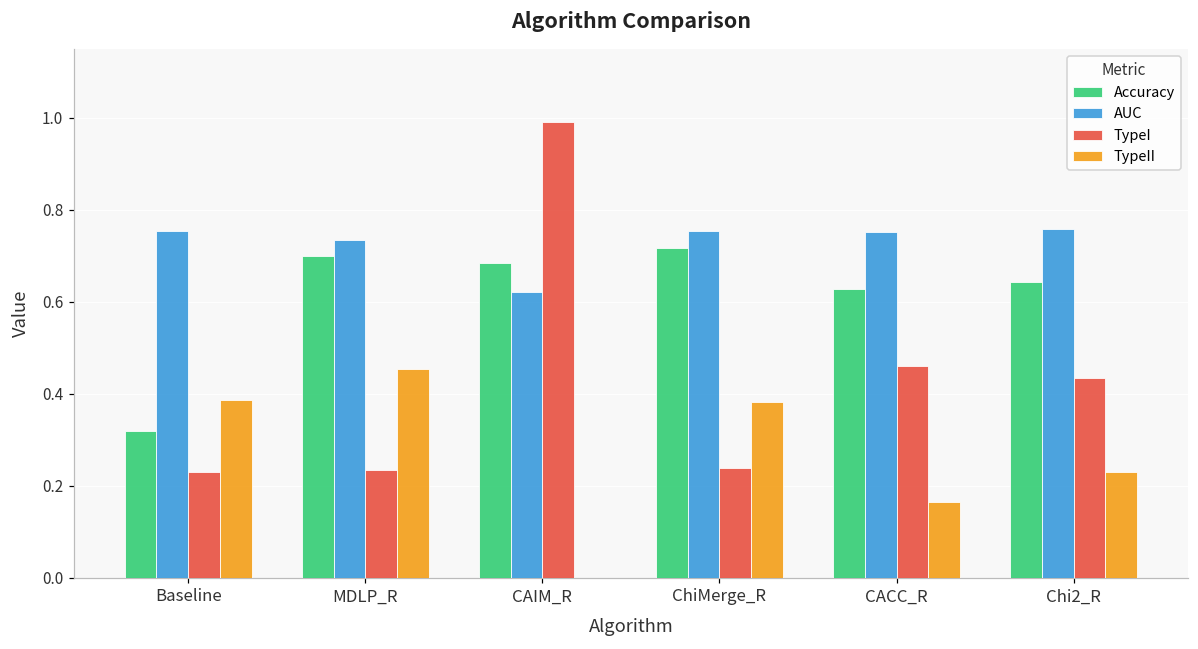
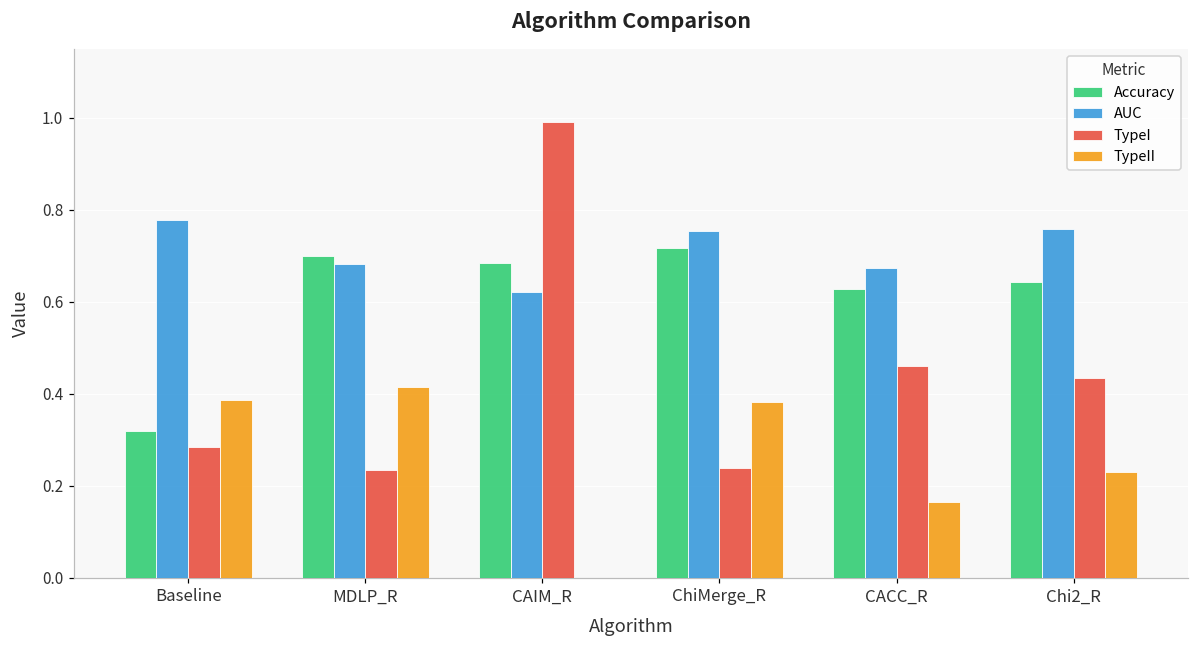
  {
    "Accuracy": {
      "Baseline": 0.32,
      "MDLP_R": 0.70,
      "CAIM_R": 0.69,
      "ChiMerge_R": 0.72,
      "CACC_R": 0.63,
      "Chi2_R": 0.64
    },
    "AUC": {
-     "Baseline": 0.75,
-     "MDLP_R": 0.73,
+     "Baseline": 0.78,
+     "MDLP_R": 0.68,
      "CAIM_R": 0.62,
      "ChiMerge_R": 0.75,
-     "CACC_R": 0.75,
+     "CACC_R": 0.67,
      "Chi2_R": 0.76
    },
    "TypeI": {
-     "Baseline": 0.23,
+     "Baseline": 0.28,
      "MDLP_R": 0.23,
      "CAIM_R": 0.99,
      "ChiMerge_R": 0.24,
      "CACC_R": 0.46,
      "Chi2_R": 0.44
    },
    "TypeII": {
      "Baseline": 0.39,
-     "MDLP_R": 0.45,
+     "MDLP_R": 0.42,
      "CAIM_R": 0.00,
      "ChiMerge_R": 0.38,
      "CACC_R": 0.16,
      "Chi2_R": 0.23
    }
  }
